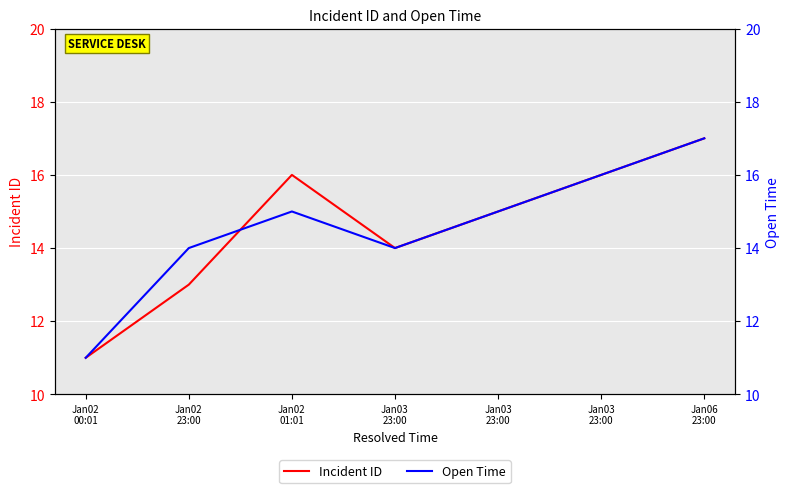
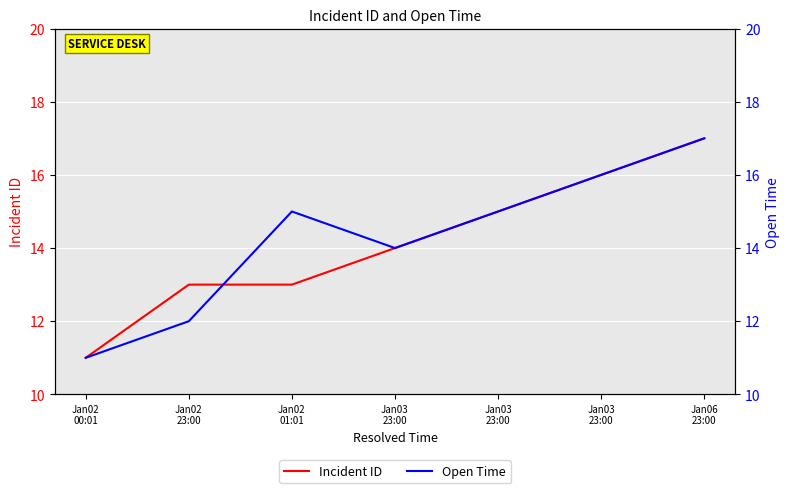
  {
    "Incident ID": {
      "Jan02 00:01": 11,
      "Jan02 23:00": 13,
-     "Jan02 01:01": 16,
+     "Jan02 01:01": 13,
      "Jan06 23:00": 17
    },
    "Open Time": {
      "Jan02 00:01": 11,
-     "Jan02 23:00": 14,
+     "Jan02 23:00": 12,
      "Jan02 01:01": 15,
      "Jan06 23:00": 17
    }
  }
